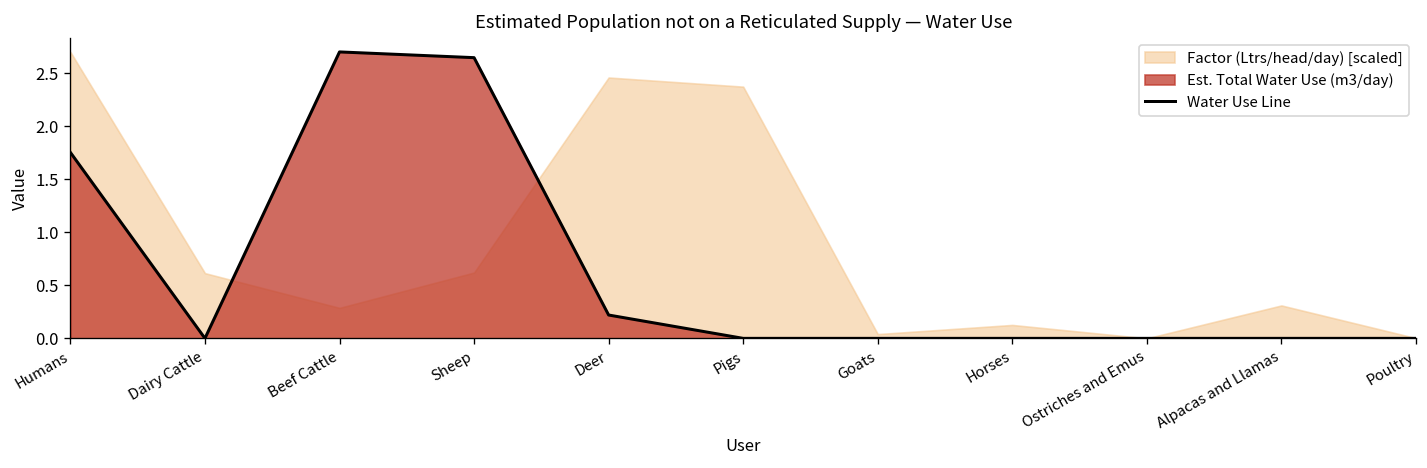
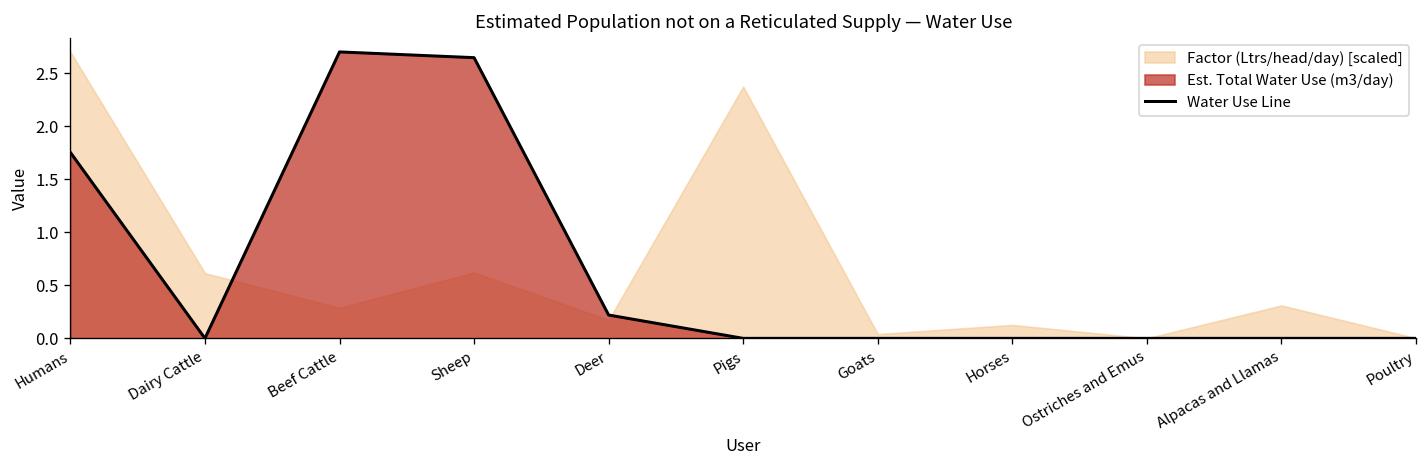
  {
    "Factor (Ltrs/head/day) [scaled]": {
      "Humans": 2.7,
      "Dairy Cattle": 0.6,
      "Beef Cattle": 0.3,
      "Sheep": 0.6,
-     "Deer": 2.5,
+     "Deer": 0.2,
      "Pigs": 2.4,
      "Goats": 0.0,
      "Horses": 0.1,
      "Alpacas and Llamas": 0.3
    },
    "Est. Total Water Use (m3/day)": {
      "Humans": 1.8,
      "Dairy Cattle": 0.0,
      "Beef Cattle": 2.7,
      "Sheep": 2.6,
      "Deer": 0.2,
      "Pigs": 0.0,
      "Goats": 0.0,
      "Horses": 0.0,
      "Alpacas and Llamas": 0.0
    }
  }
